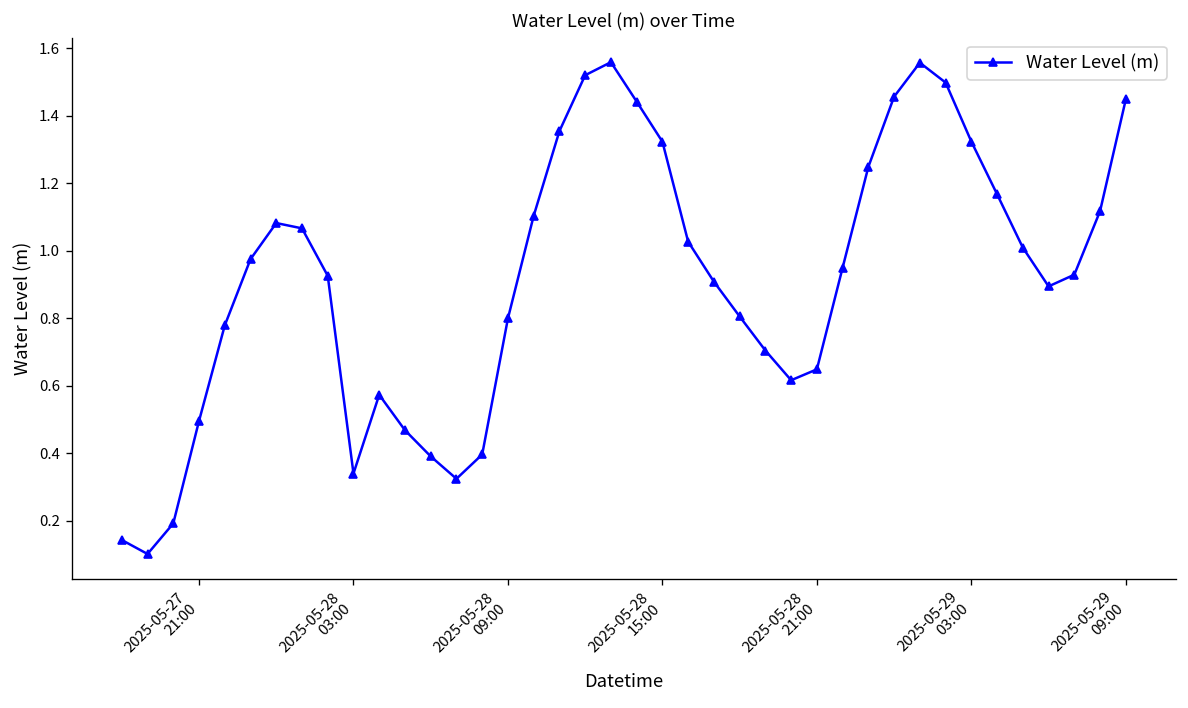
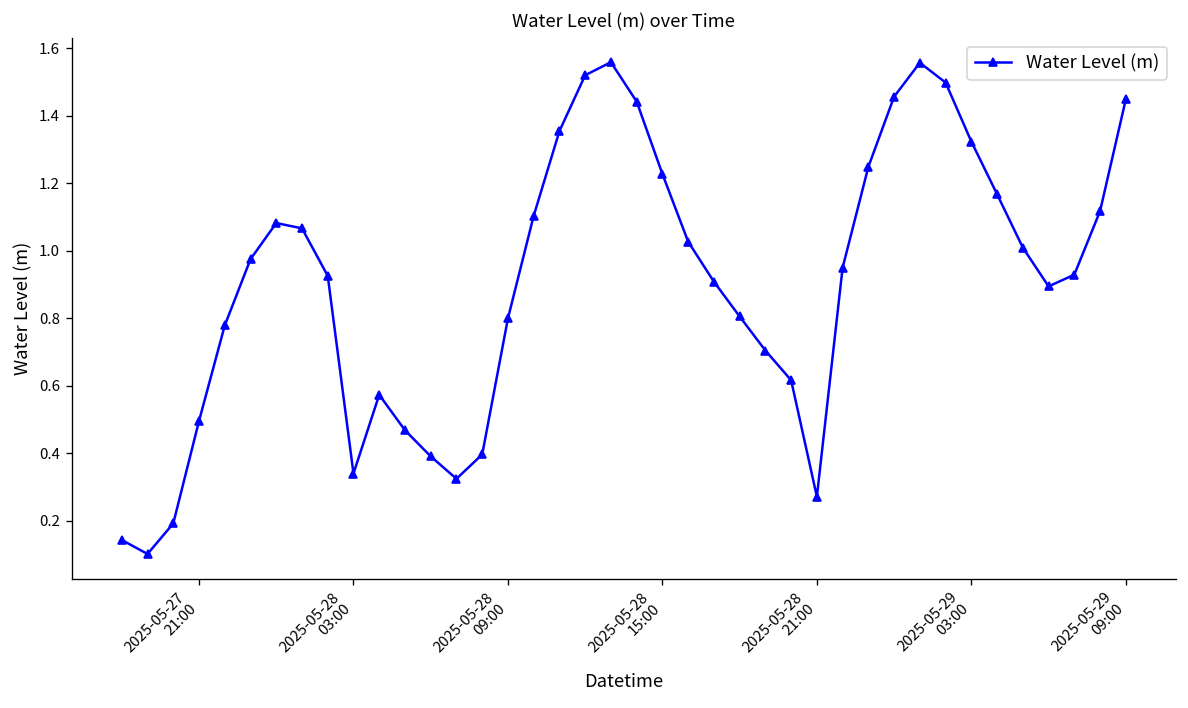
  {
    "2025-05-27 21:00": 0.50,
    "2025-05-28 03:00": 0.34,
    "2025-05-28 09:00": 0.80,
-   "2025-05-28 15:00": 1.32,
-   "2025-05-28 21:00": 0.65,
+   "2025-05-28 15:00": 1.23,
+   "2025-05-28 21:00": 0.27,
    "2025-05-29 03:00": 1.32,
    "2025-05-29 09:00": 1.45
  }
